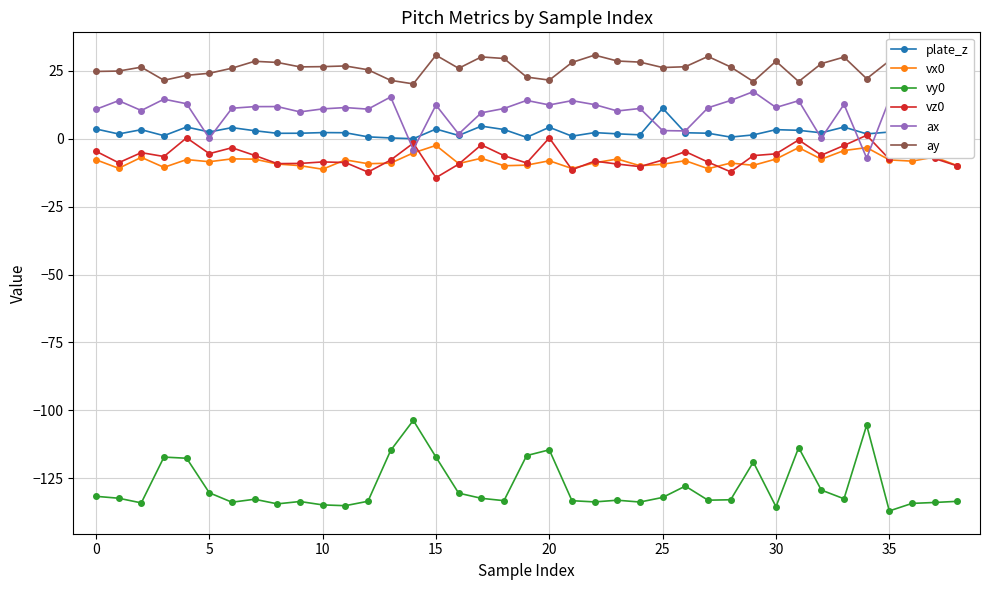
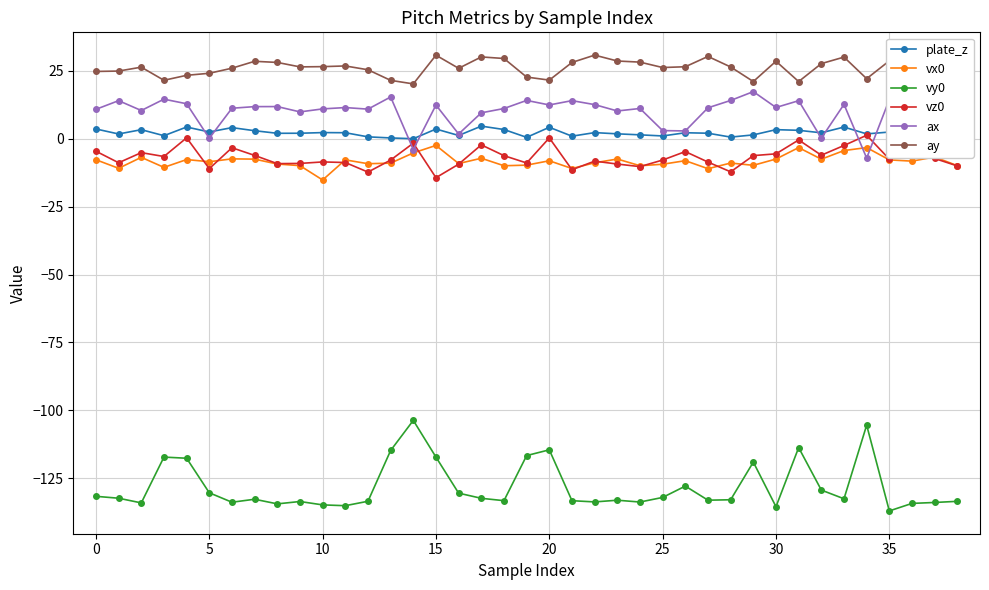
  {
    "plate_z": {
      "0": 4,
      "5": 3,
      "10": 2,
      "15": 4,
      "20": 4,
-     "25": 11,
+     "25": 1,
      "30": 3
    },
    "vx0": {
      "0": -8,
      "5": -8,
-     "10": -11,
+     "10": -15,
      "15": -2,
      "20": -8,
      "25": -9,
      "30": -7
    },
    "vy0": {
      "0": -132,
      "5": -130,
      "10": -135,
      "15": -117,
      "20": -115,
      "25": -132,
      "30": -135,
      "35": -137
    },
    "vz0": {
      "0": -5,
-     "5": -5,
+     "5": -11,
      "10": -9,
      "15": -14,
      "20": 0,
      "25": -8,
      "30": -6
    },
    "ax": {
      "0": 11,
      "5": 0,
      "10": 11,
      "15": 12,
      "20": 12,
      "25": 3,
      "30": 12
    },
    "ay": {
      "0": 25,
      "5": 24,
      "10": 27,
      "15": 31,
      "20": 22,
      "25": 26,
      "30": 29
    }
  }
